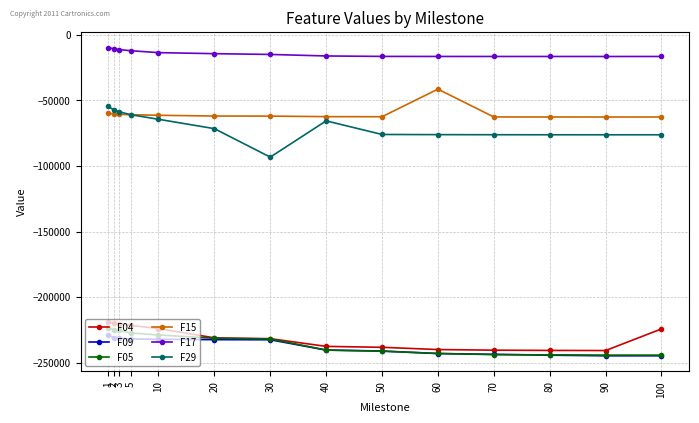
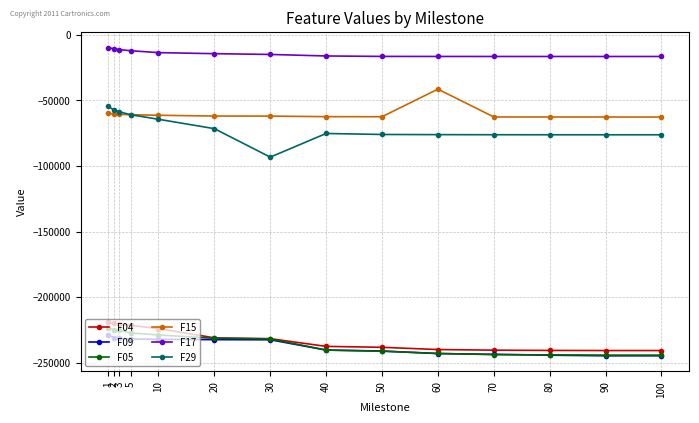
  {
    "F04": {
      "40": -237000,
      "50": -238000,
      "60": -240000,
      "70": -240000,
      "80": -240000,
      "90": -241000,
-     "100": -224000
+     "100": -241000
    },
    "F15": {
      "1": -60000,
      "2": -60000,
      "10": -61000,
      "20": -62000,
      "30": -62000,
      "40": -62000,
      "50": -62000,
      "60": -41000,
      "70": -63000,
      "80": -63000,
      "90": -63000,
      "100": -63000
    },
    "F17": {
      "1": -10000,
      "2": -11000,
      "3": -11000,
      "5": -12000,
      "10": -14000,
      "20": -14000,
      "30": -15000,
      "40": -16000,
      "50": -16000,
      "60": -16000,
      "70": -16000,
      "80": -17000,
      "90": -17000,
      "100": -17000
    },
    "F29": {
      "1": -54000,
      "2": -57000,
      "10": -64000,
      "20": -72000,
      "30": -93000,
-     "40": -66000,
+     "40": -75000,
      "50": -76000,
      "60": -76000,
      "70": -76000,
      "80": -76000,
      "90": -76000,
      "100": -76000
    }
  }
